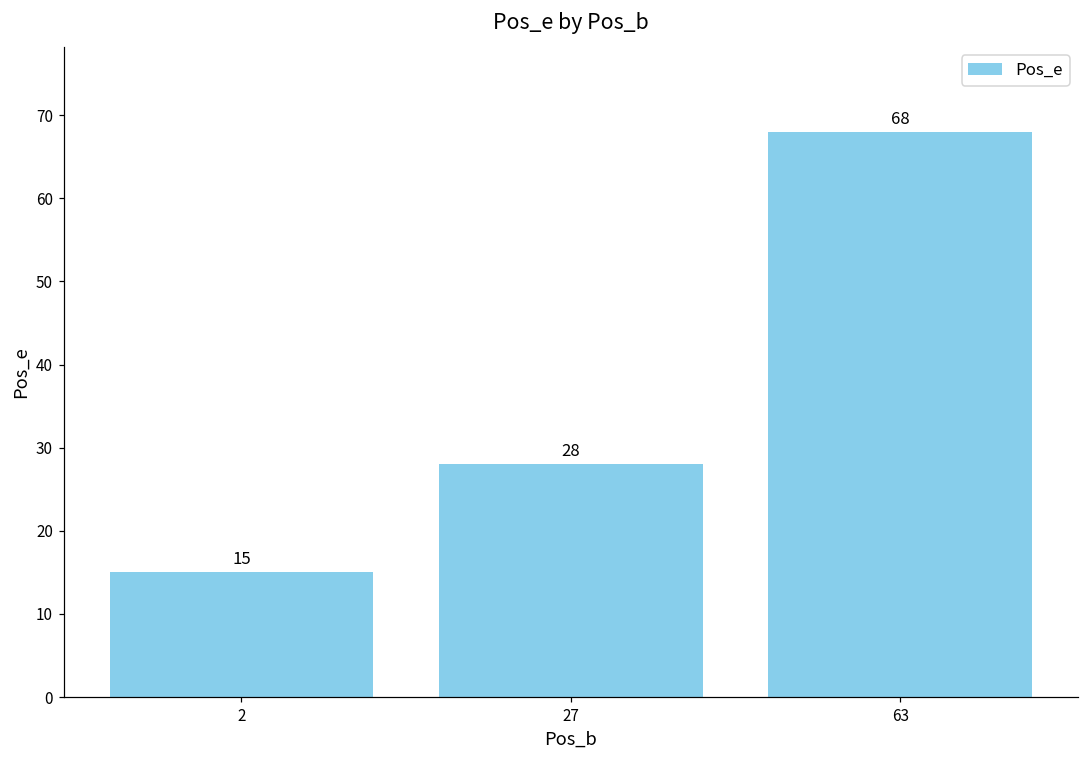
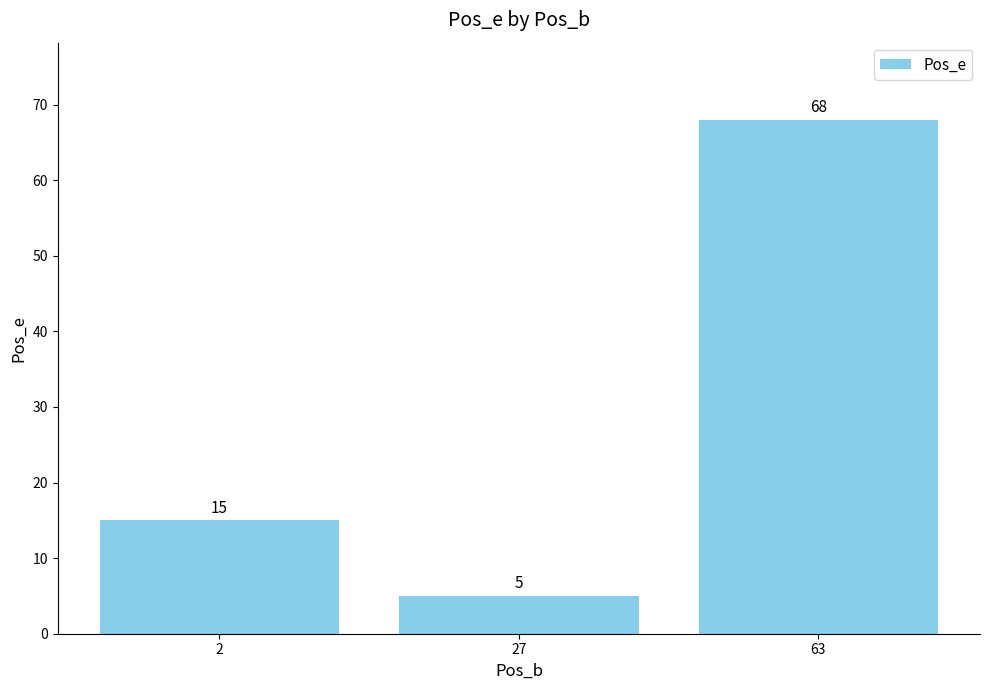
  {
    "2": 15,
-   "27": 28,
+   "27": 5,
    "63": 68
  }
